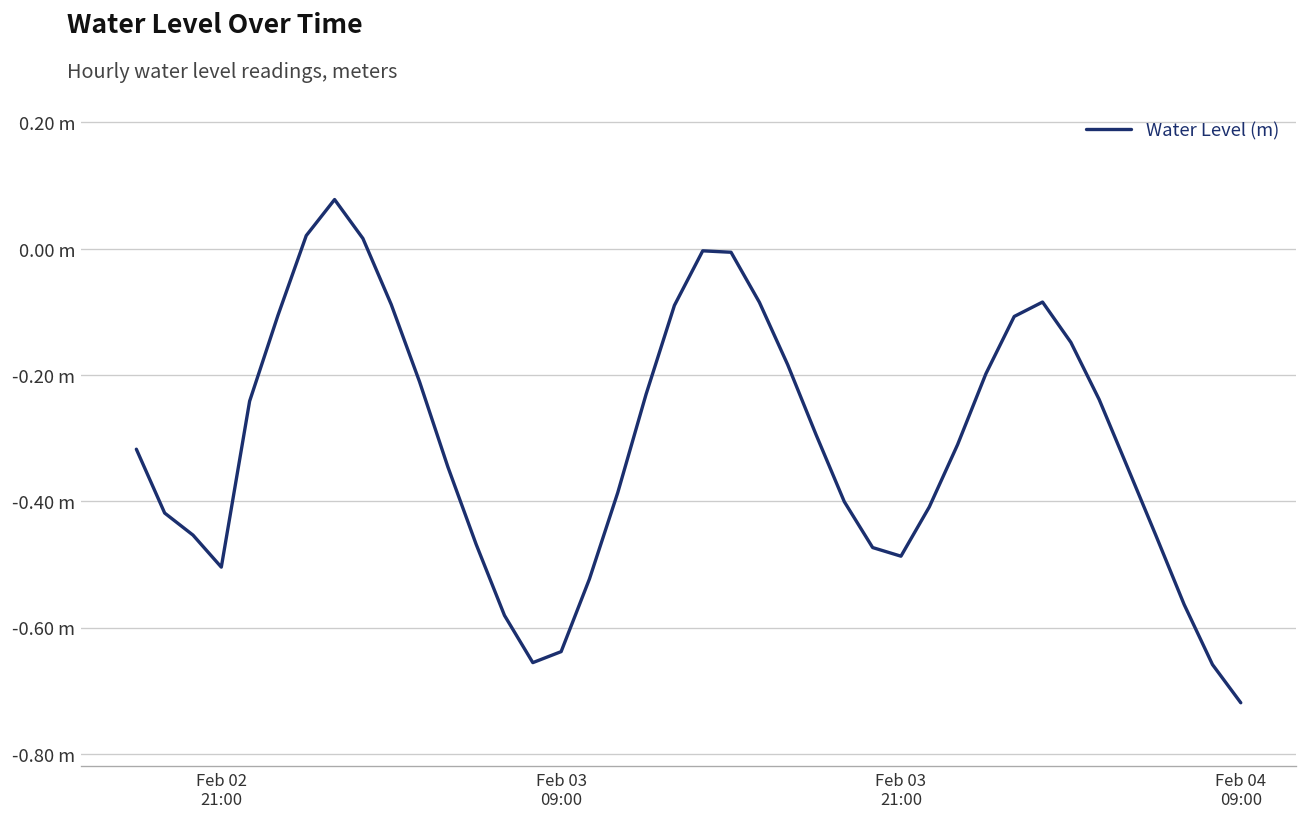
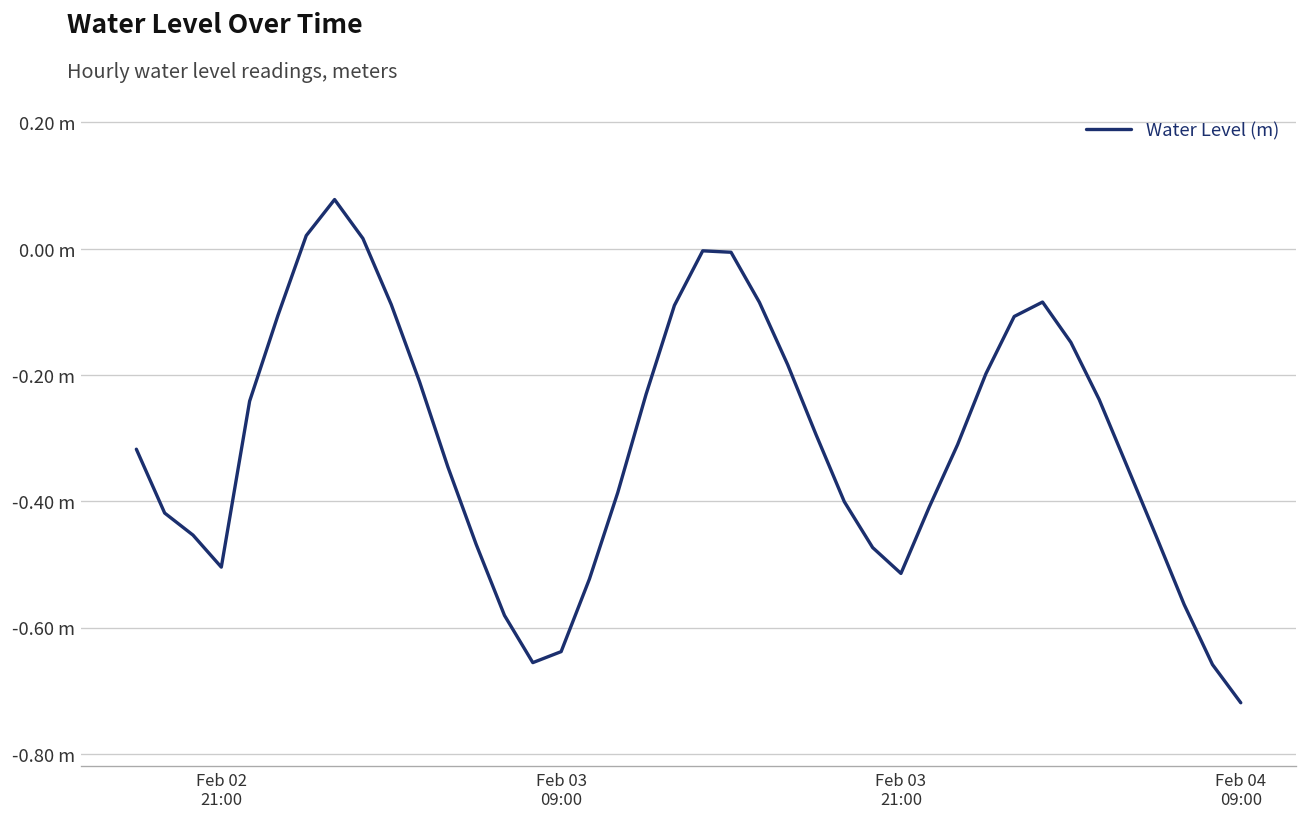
  {
    "Feb 02 21:00": "-0.50 m",
    "Feb 03 09:00": "-0.64 m",
-   "Feb 03 21:00": "-0.49 m",
+   "Feb 03 21:00": "-0.51 m",
    "Feb 04 09:00": "-0.72 m"
  }
